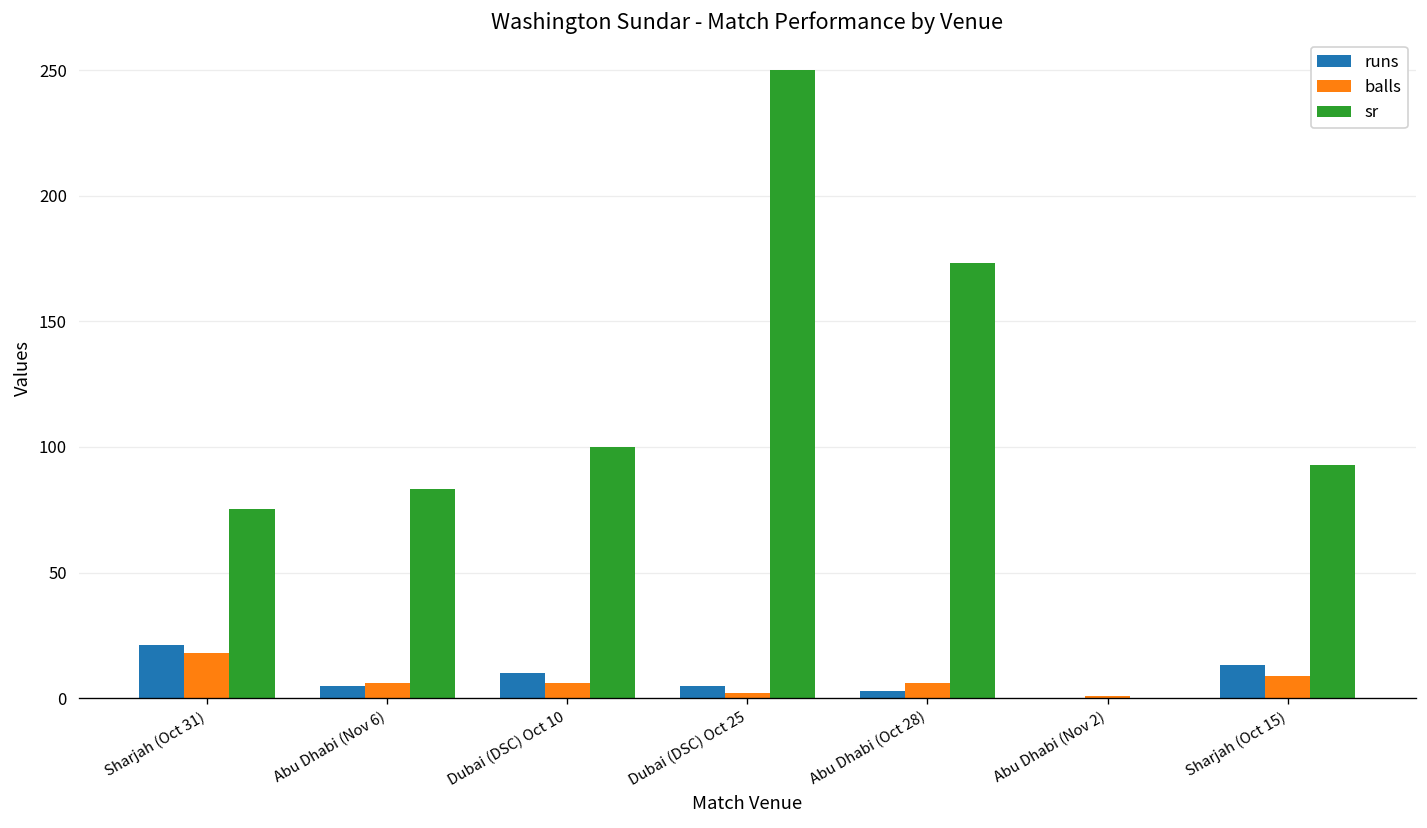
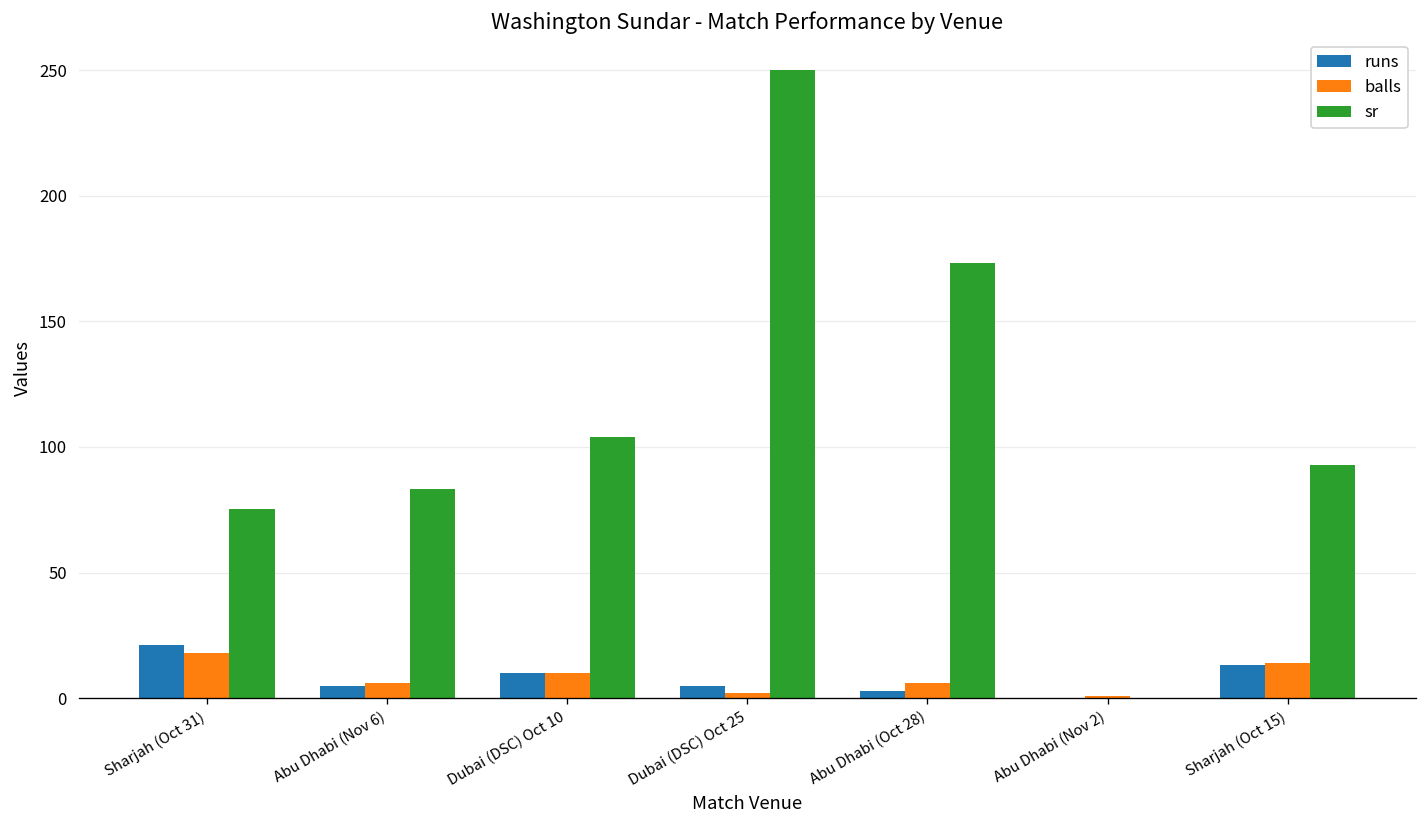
  {
    "runs": {
      "Sharjah (Oct 31)": 21,
      "Abu Dhabi (Nov 6)": 5,
      "Dubai (DSC) Oct 10": 10,
      "Dubai (DSC) Oct 25": 5,
      "Abu Dhabi (Oct 28)": 3,
      "Abu Dhabi (Nov 2)": 0,
      "Sharjah (Oct 15)": 13
    },
    "balls": {
      "Sharjah (Oct 31)": 18,
      "Abu Dhabi (Nov 6)": 6,
-     "Dubai (DSC) Oct 10": 6,
+     "Dubai (DSC) Oct 10": 10,
      "Dubai (DSC) Oct 25": 2,
      "Abu Dhabi (Oct 28)": 6,
-     "Sharjah (Oct 15)": 9
+     "Sharjah (Oct 15)": 14
    },
    "sr": {
      "Sharjah (Oct 31)": 75,
      "Abu Dhabi (Nov 6)": 83,
-     "Dubai (DSC) Oct 10": 100,
+     "Dubai (DSC) Oct 10": 104,
      "Dubai (DSC) Oct 25": 250,
      "Abu Dhabi (Oct 28)": 173,
      "Abu Dhabi (Nov 2)": 0,
      "Sharjah (Oct 15)": 93
    }
  }
